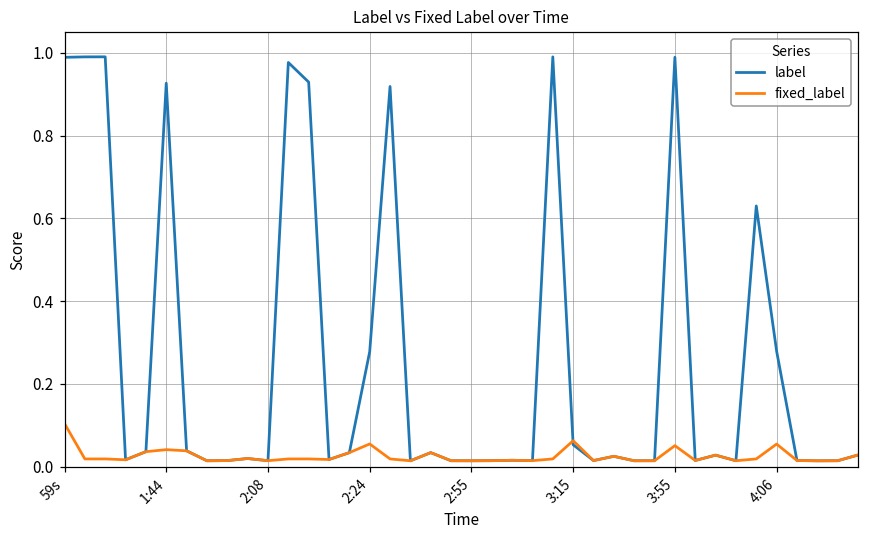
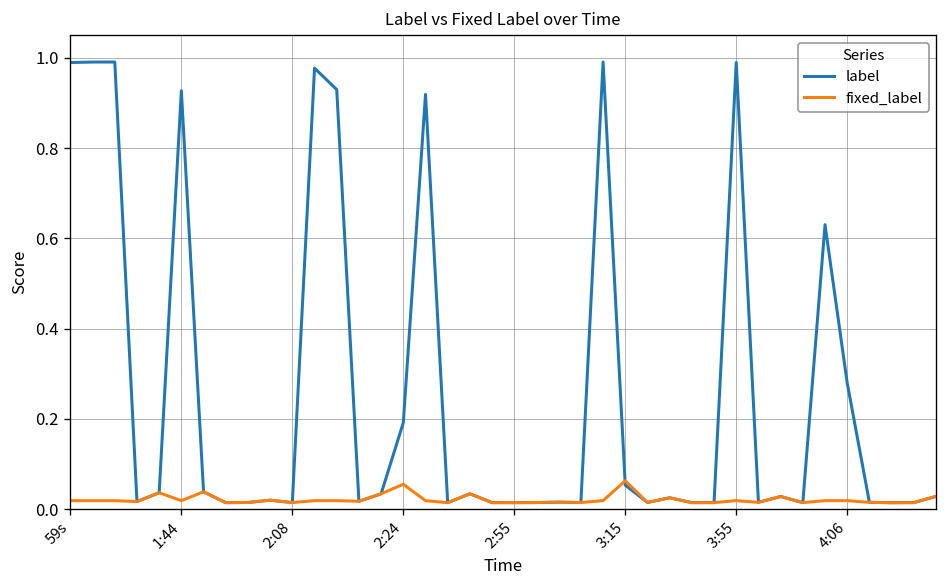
  {
    "label": {
      "59s": 0.99,
      "1:44": 0.93,
-     "2:24": 0.28,
+     "2:24": 0.19,
      "3:15": 0.05,
      "3:55": 0.99,
      "4:06": 0.28
    },
    "fixed_label": {
-     "59s": 0.10,
-     "1:44": 0.04,
+     "59s": 0.02,
+     "1:44": 0.02,
      "2:24": 0.06,
      "3:15": 0.06,
-     "3:55": 0.05,
-     "4:06": 0.05
+     "3:55": 0.02,
+     "4:06": 0.02
    }
  }
